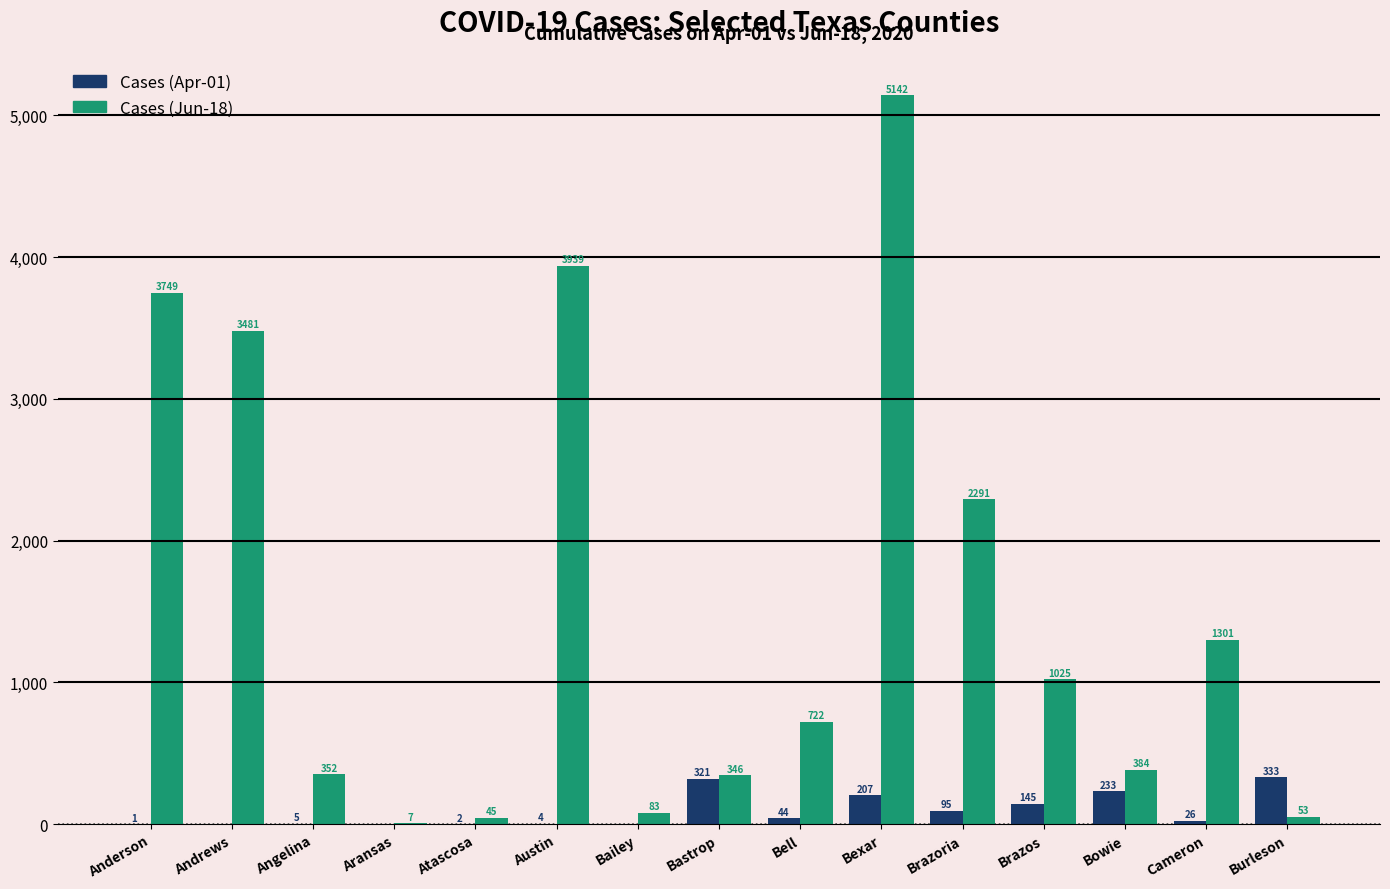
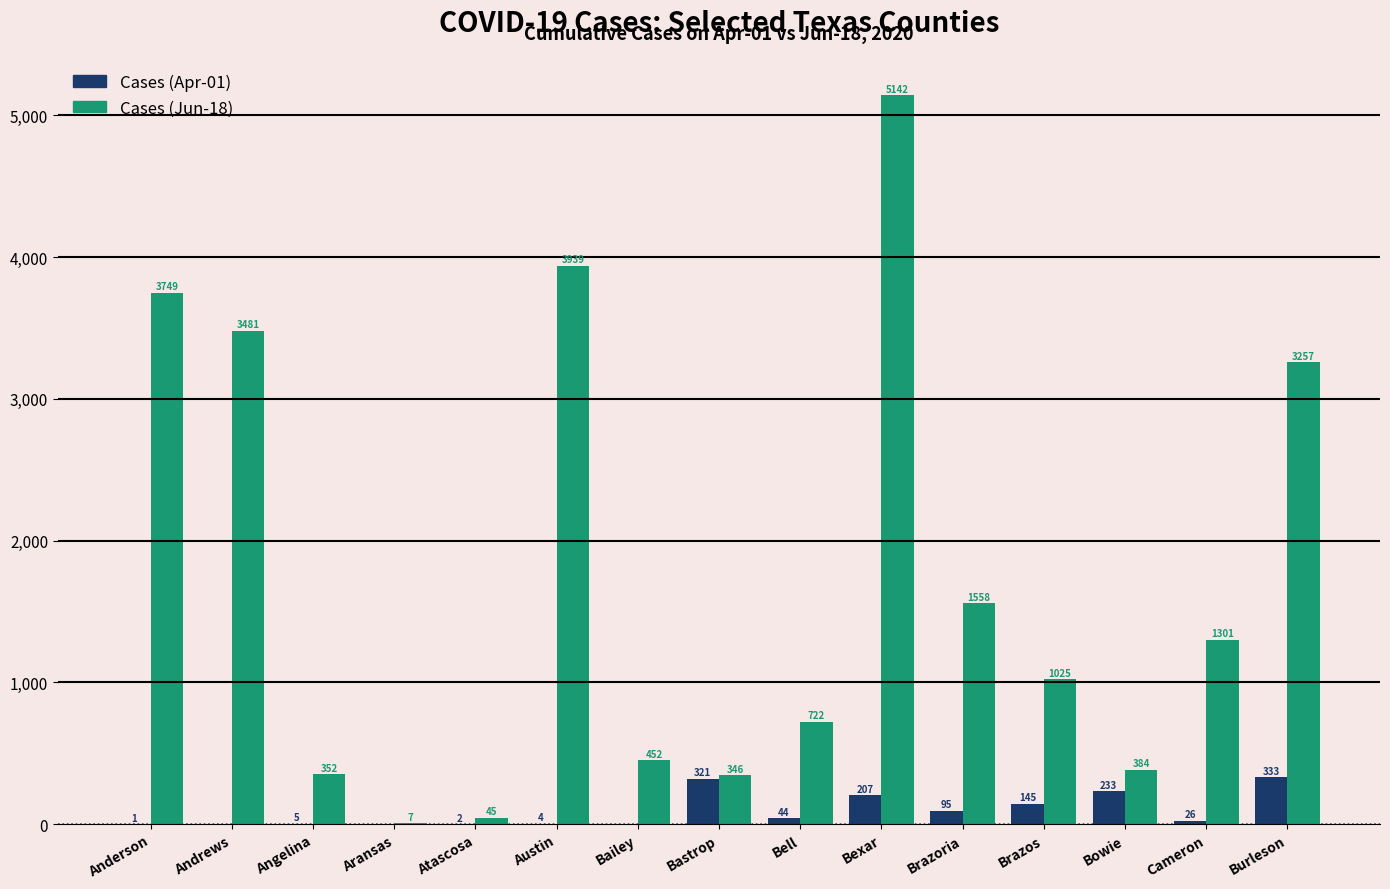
  {
    "Cases (Apr-01)": {
      "Anderson": 1,
      "Angelina": 5,
      "Atascosa": 2,
      "Austin": 4,
      "Bastrop": 321,
      "Bell": 44,
      "Bexar": 207,
      "Brazoria": 95,
      "Brazos": 145,
      "Bowie": 233,
      "Cameron": 26,
      "Burleson": 333
    },
    "Cases (Jun-18)": {
      "Anderson": 3749,
      "Andrews": 3481,
      "Angelina": 352,
      "Aransas": 7,
      "Atascosa": 45,
      "Austin": 3939,
-     "Bailey": 83,
+     "Bailey": 452,
      "Bastrop": 346,
      "Bell": 722,
      "Bexar": 5142,
-     "Brazoria": 2291,
+     "Brazoria": 1558,
      "Brazos": 1025,
      "Bowie": 384,
      "Cameron": 1301,
-     "Burleson": 53
+     "Burleson": 3257
    }
  }
